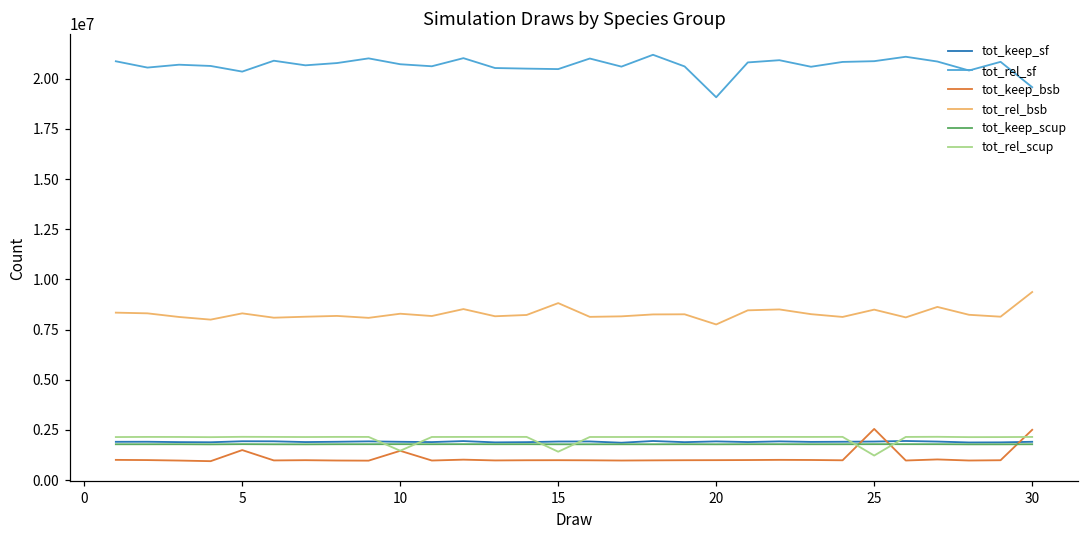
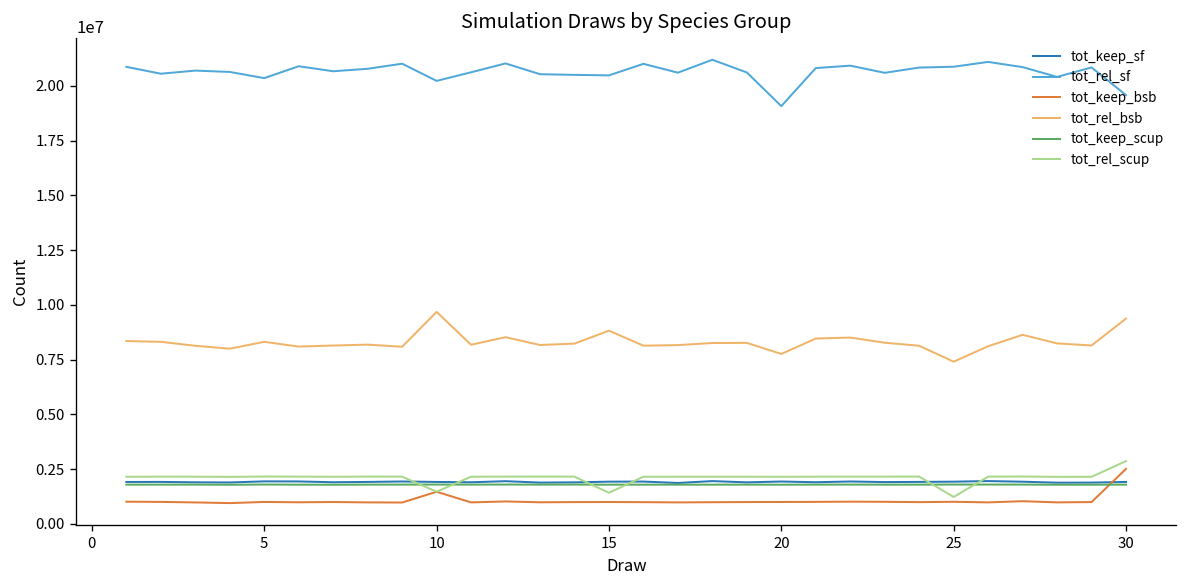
  {
    "tot_keep_sf": {
      "5": 1900000,
      "20": 1900000
    },
    "tot_rel_sf": {
      "5": 20300000,
-     "10": 20700000,
+     "10": 20200000,
      "15": 20500000,
      "20": 19100000,
      "25": 20900000,
      "30": 19600000
    },
    "tot_keep_bsb": {
-     "5": 1500000,
+     "5": 1000000,
      "15": 1000000,
      "20": 1000000,
-     "25": 2600000,
+     "25": 1000000,
      "30": 2500000
    },
    "tot_rel_bsb": {
      "5": 8300000,
-     "10": 8300000,
+     "10": 9700000,
      "15": 8800000,
      "20": 7800000,
-     "25": 8500000,
+     "25": 7400000,
      "30": 9400000
    },
    "tot_keep_scup": {
      "5": 1800000,
      "20": 1800000
    },
    "tot_rel_scup": {
      "5": 2200000,
      "15": 1400000,
      "20": 2100000,
      "25": 1200000,
-     "30": 2200000
+     "30": 2900000
    }
  }
